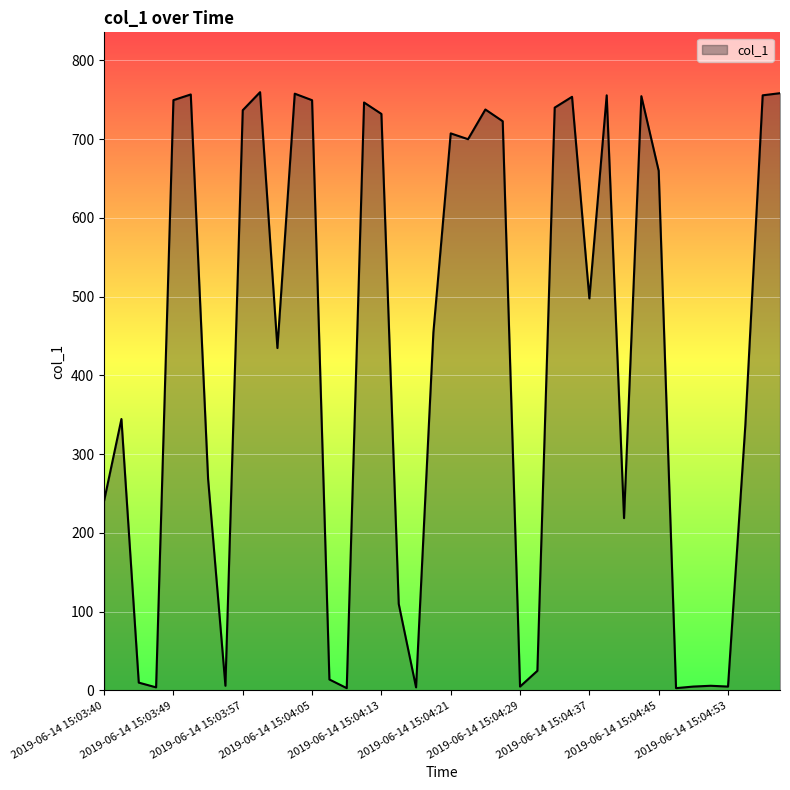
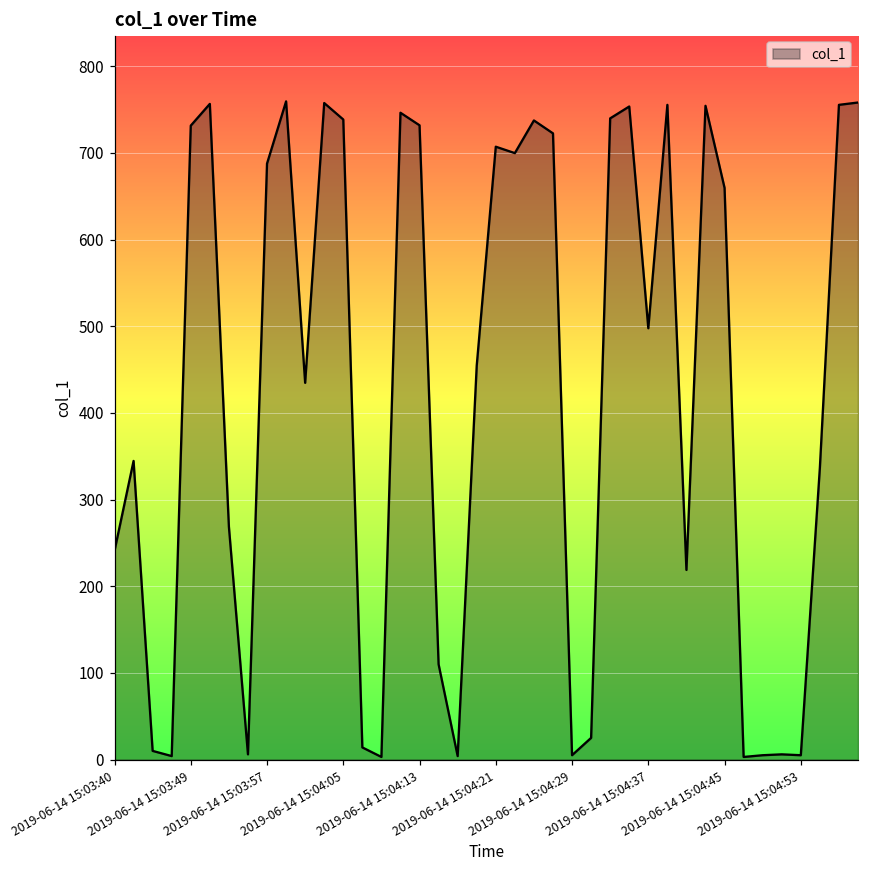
  {
    "2019-06-14 15:03:40": 240,
-   "2019-06-14 15:03:49": 750,
-   "2019-06-14 15:03:57": 740,
-   "2019-06-14 15:04:05": 750,
+   "2019-06-14 15:03:49": 730,
+   "2019-06-14 15:03:57": 690,
+   "2019-06-14 15:04:05": 740,
    "2019-06-14 15:04:13": 730,
    "2019-06-14 15:04:21": 710,
    "2019-06-14 15:04:29": 10,
    "2019-06-14 15:04:37": 500,
    "2019-06-14 15:04:45": 660,
    "2019-06-14 15:04:53": 10
  }
